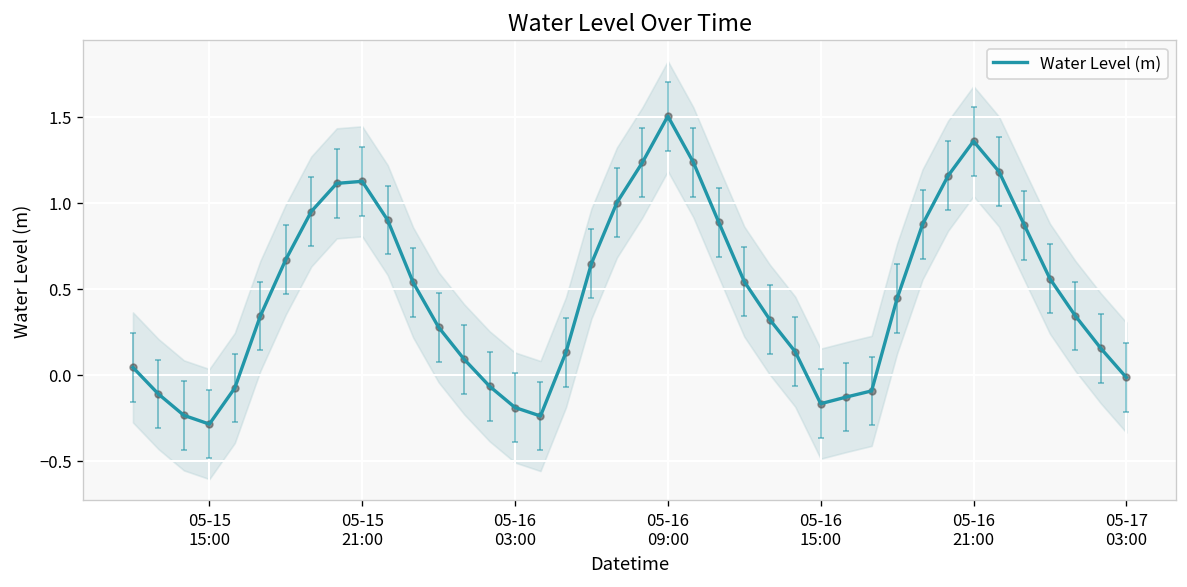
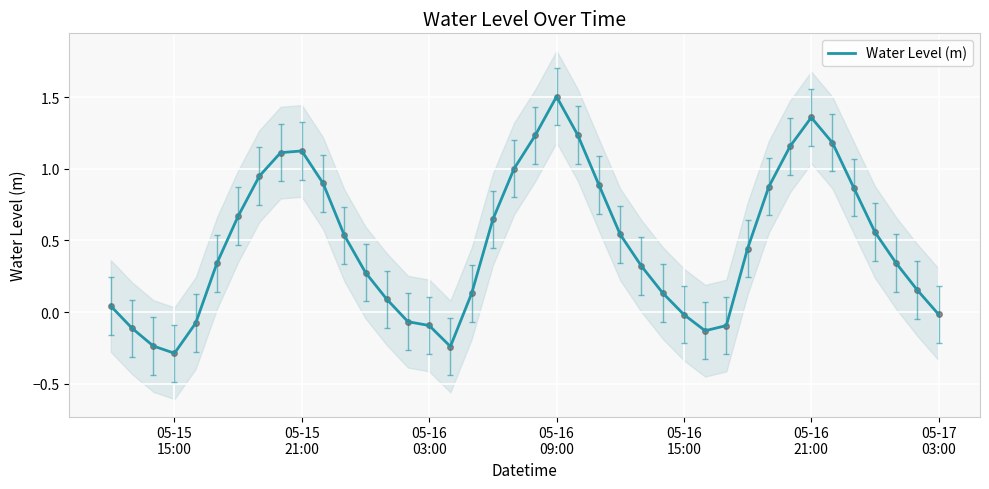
  {
    "Water Level (m)": {
      "05-15 15:00": -0.29,
      "05-15 21:00": 1.12,
-     "05-16 03:00": -0.19,
+     "05-16 03:00": -0.09,
      "05-16 09:00": 1.50,
-     "05-16 15:00": -0.17,
+     "05-16 15:00": -0.02,
      "05-16 21:00": 1.36,
      "05-17 03:00": -0.02
    }
  }
